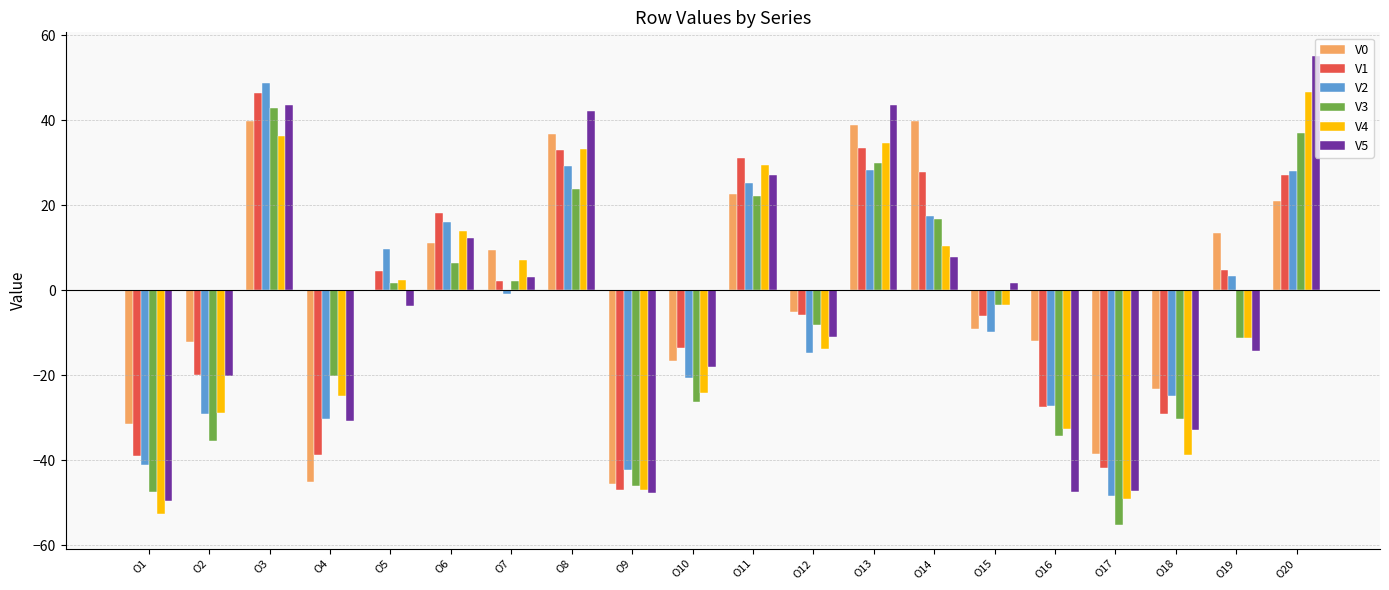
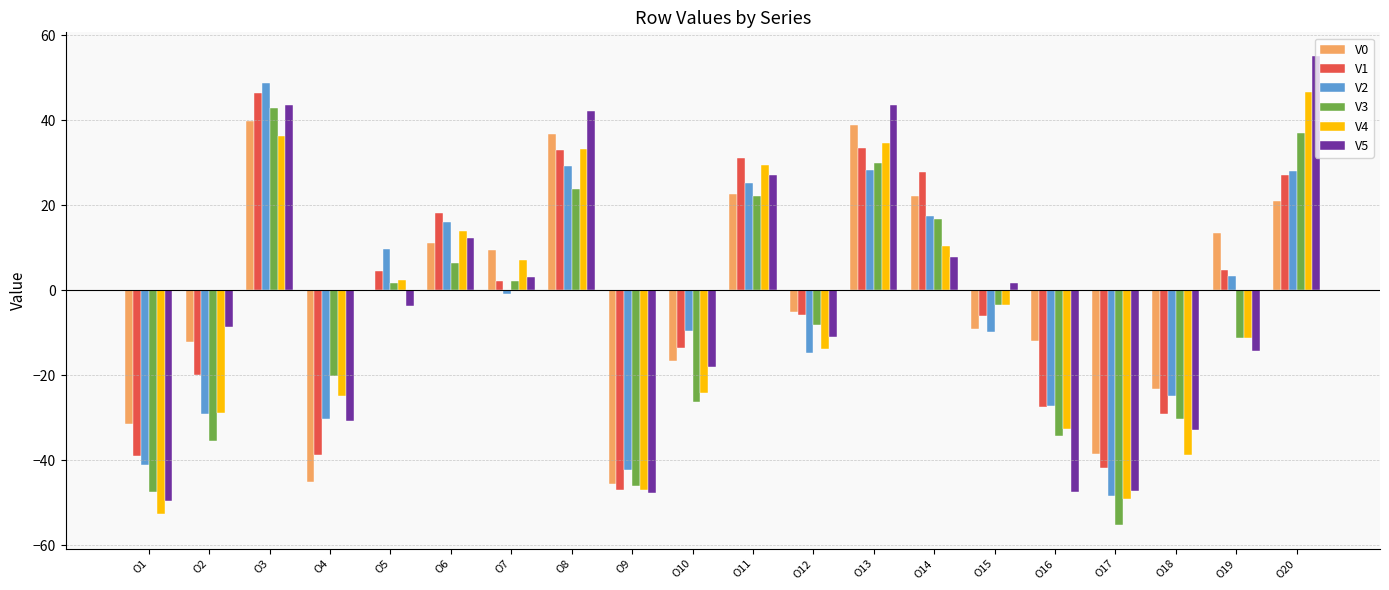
  {
    "V0": {
      "O1": -32,
      "O2": -12,
      "O3": 40,
      "O4": -45,
      "O6": 11,
      "O7": 10,
      "O8": 37,
      "O9": -45,
      "O10": -17,
      "O11": 23,
      "O12": -5,
      "O13": 39,
-     "O14": 40,
+     "O14": 22,
      "O15": -9,
      "O16": -12,
      "O17": -39,
      "O18": -23,
      "O19": 13,
      "O20": 21
    },
    "V1": {
      "O1": -39,
      "O2": -20,
      "O3": 47,
      "O4": -39,
      "O5": 5,
      "O6": 18,
      "O7": 2,
      "O8": 33,
      "O9": -47,
      "O10": -14,
      "O11": 31,
      "O12": -6,
      "O13": 34,
      "O14": 28,
      "O15": -6,
      "O16": -27,
      "O17": -42,
      "O18": -29,
      "O19": 5,
      "O20": 27
    },
    "V2": {
      "O1": -41,
      "O2": -29,
      "O3": 49,
      "O4": -30,
      "O5": 10,
      "O6": 16,
      "O7": -1,
      "O8": 29,
      "O9": -42,
-     "O10": -21,
+     "O10": -10,
      "O11": 25,
      "O12": -15,
      "O13": 28,
      "O14": 18,
      "O15": -10,
      "O16": -27,
      "O17": -48,
      "O18": -25,
      "O19": 3,
      "O20": 28
    },
    "V3": {
      "O1": -47,
      "O2": -35,
      "O3": 43,
      "O4": -20,
      "O5": 2,
      "O6": 6,
      "O7": 2,
      "O8": 24,
      "O9": -46,
      "O10": -26,
      "O11": 22,
      "O12": -8,
      "O13": 30,
      "O14": 17,
      "O15": -3,
      "O16": -34,
      "O17": -55,
      "O18": -30,
      "O19": -11,
      "O20": 37
    },
    "V4": {
      "O1": -53,
      "O2": -29,
      "O3": 36,
      "O4": -25,
      "O5": 2,
      "O6": 14,
      "O7": 7,
      "O8": 33,
      "O9": -47,
      "O10": -24,
      "O11": 30,
      "O12": -14,
      "O13": 35,
      "O14": 10,
      "O15": -3,
      "O16": -33,
      "O17": -49,
      "O18": -39,
      "O19": -11,
      "O20": 47
    },
    "V5": {
      "O1": -50,
-     "O2": -20,
+     "O2": -9,
      "O3": 44,
      "O4": -31,
      "O5": -4,
      "O6": 12,
      "O7": 3,
      "O8": 42,
      "O9": -48,
      "O10": -18,
      "O11": 27,
      "O12": -11,
      "O13": 44,
      "O14": 8,
      "O15": 2,
      "O16": -48,
      "O17": -47,
      "O18": -33,
      "O19": -14
    }
  }
